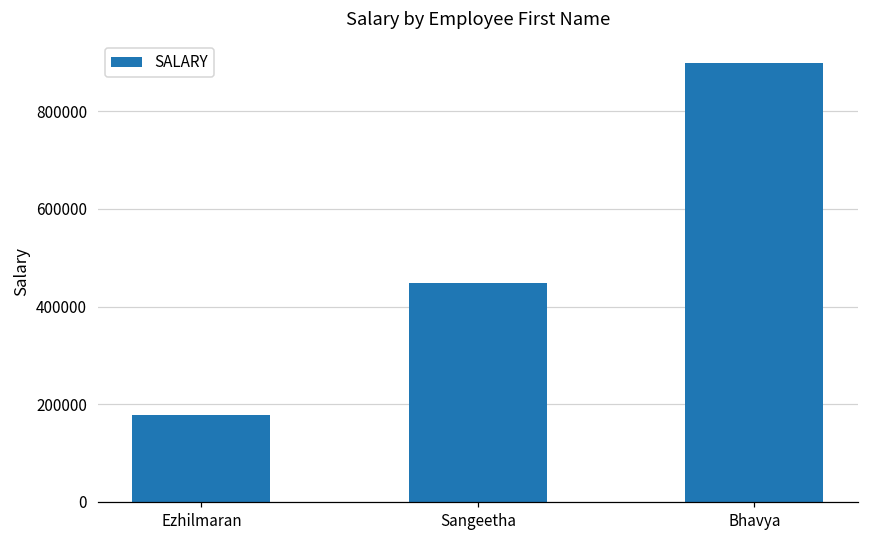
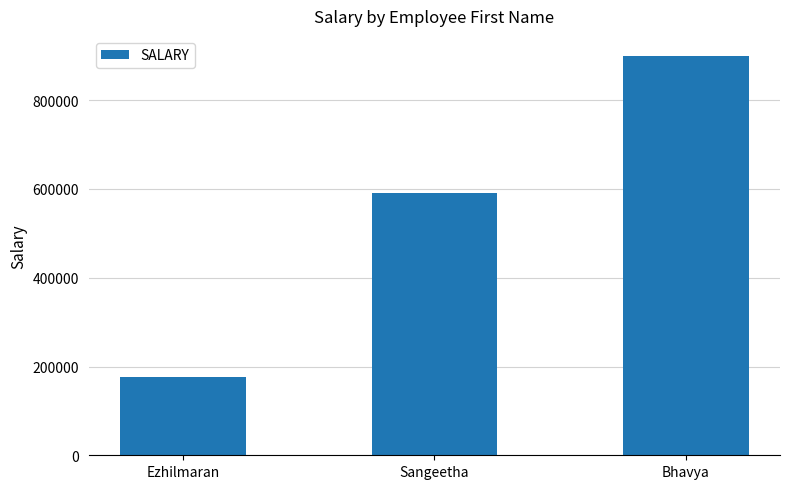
  {
    "Ezhilmaran": 180000,
-   "Sangeetha": 450000,
+   "Sangeetha": 590000,
    "Bhavya": 900000
  }
